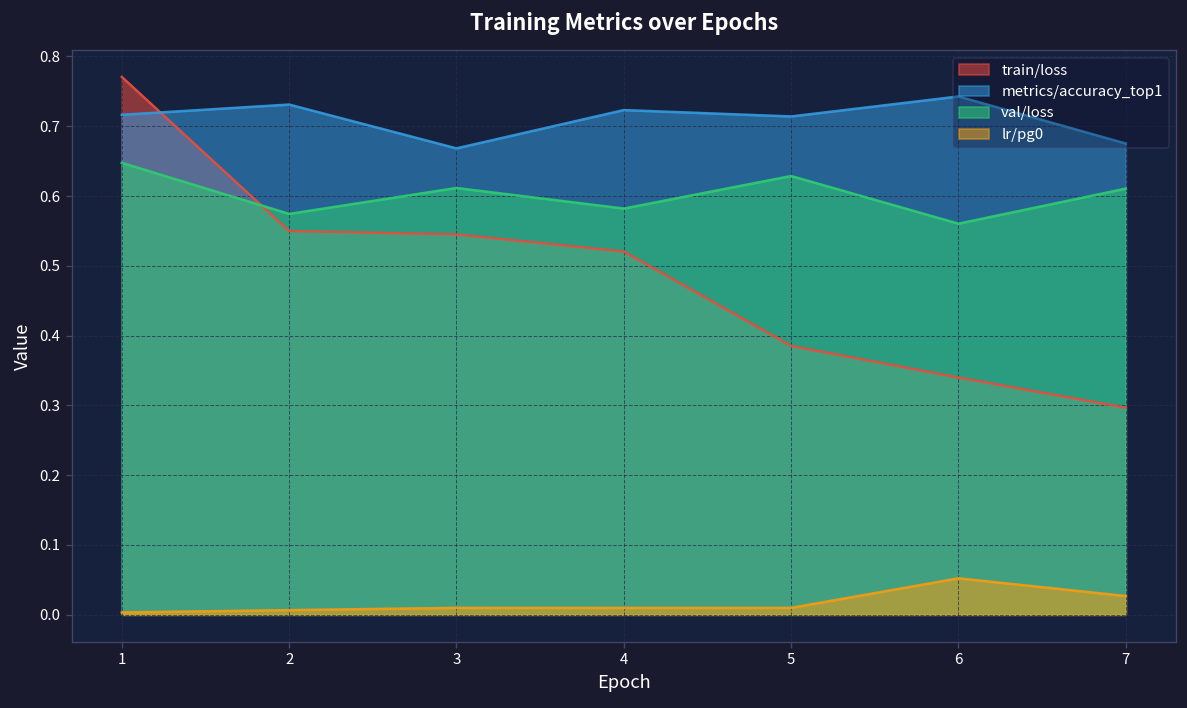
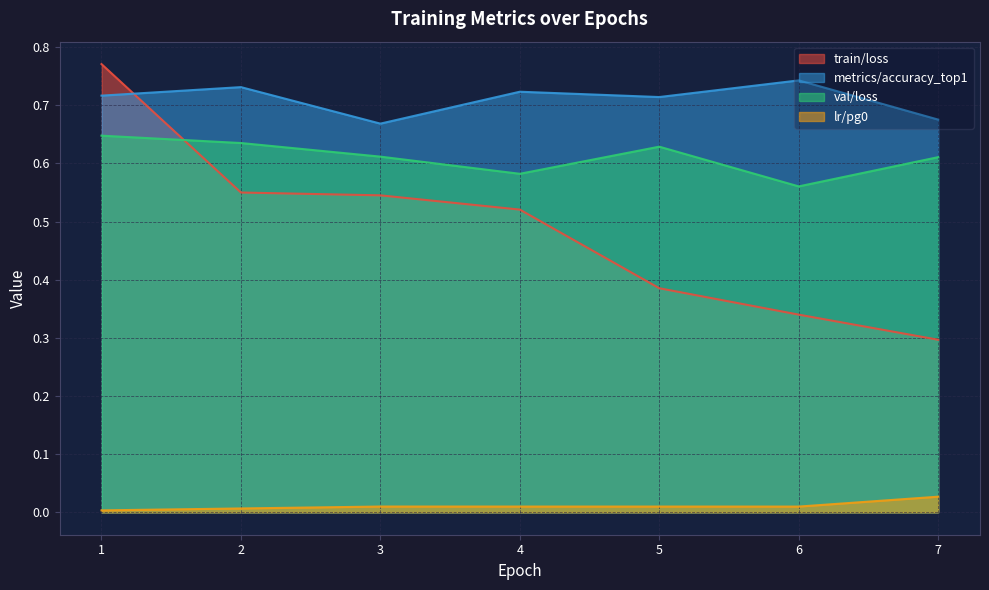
  {
    "train/loss": {
      "1": 0.77,
      "2": 0.55,
      "3": 0.54,
      "4": 0.52,
      "5": 0.39,
      "6": 0.34,
      "7": 0.30
    },
    "metrics/accuracy_top1": {
      "1": 0.72,
      "2": 0.73,
      "3": 0.67,
      "4": 0.72,
      "5": 0.71
    },
    "val/loss": {
      "1": 0.65,
-     "2": 0.57,
+     "2": 0.63,
      "3": 0.61,
      "4": 0.58,
      "5": 0.63,
      "6": 0.56,
      "7": 0.61
    },
    "lr/pg0": {
      "1": 0.00,
      "2": 0.01,
      "3": 0.01,
      "4": 0.01,
      "5": 0.01,
-     "6": 0.05,
+     "6": 0.01,
      "7": 0.03
    }
  }
